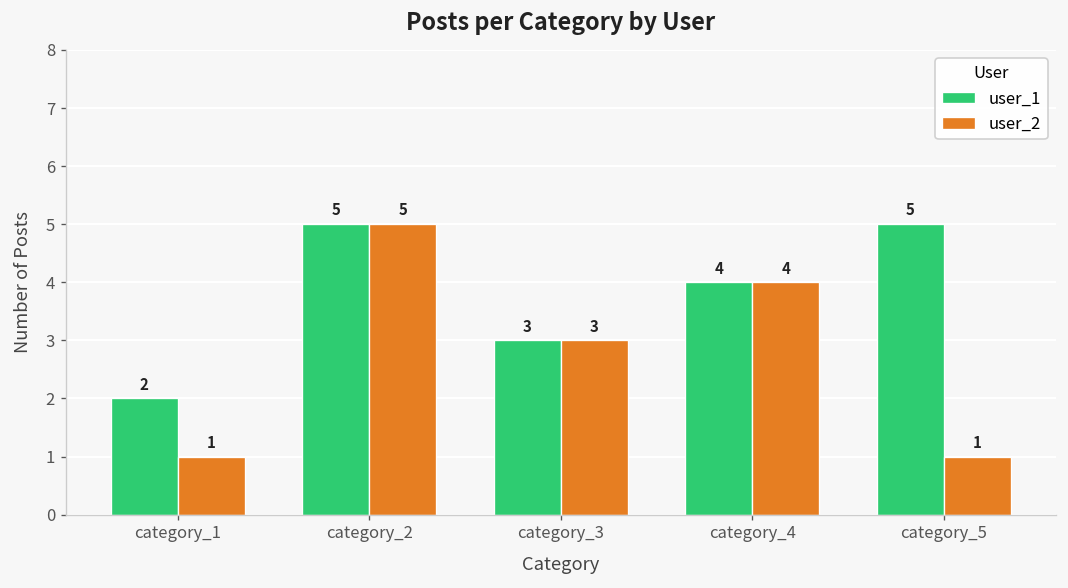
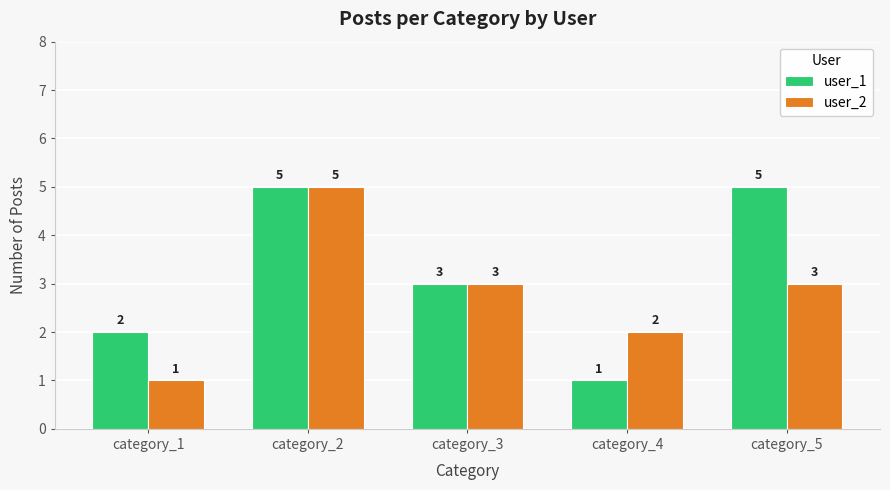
  {
    "user_1": {
      "category_1": 2,
      "category_2": 5,
      "category_3": 3,
-     "category_4": 4,
+     "category_4": 1,
      "category_5": 5
    },
    "user_2": {
      "category_1": 1,
      "category_2": 5,
      "category_3": 3,
-     "category_4": 4,
-     "category_5": 1
+     "category_4": 2,
+     "category_5": 3
    }
  }
